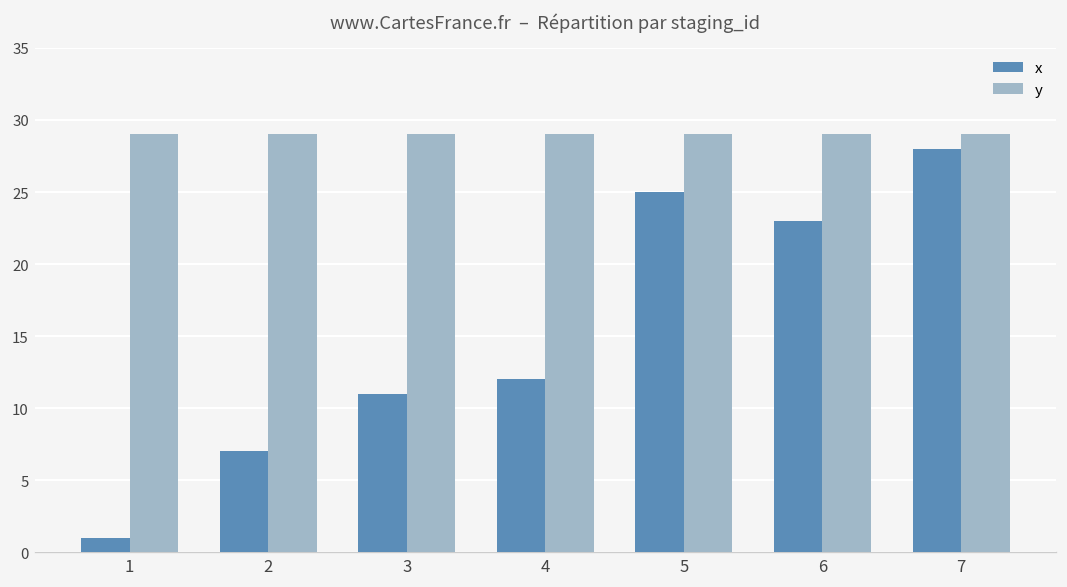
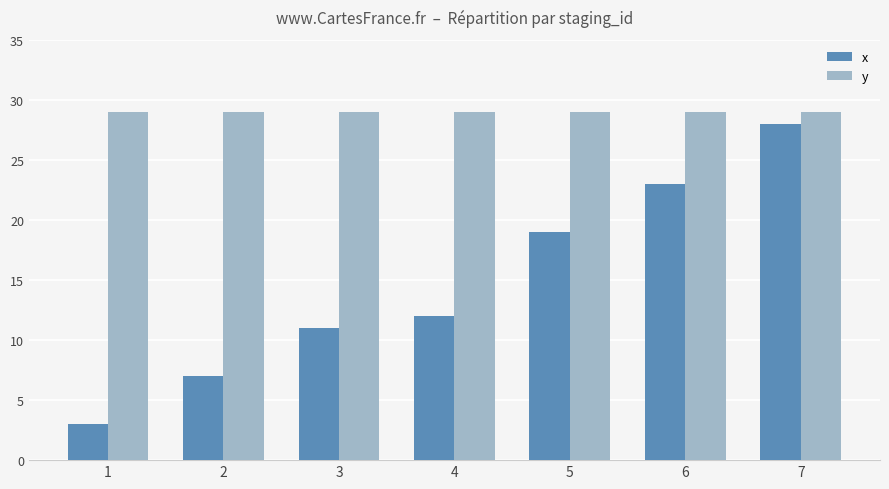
  {
    "x": {
-     "1": 1,
+     "1": 3,
      "2": 7,
      "3": 11,
      "4": 12,
-     "5": 25,
+     "5": 19,
      "6": 23,
      "7": 28
    },
    "y": {
      "1": 29,
      "2": 29,
      "3": 29,
      "4": 29,
      "5": 29,
      "6": 29,
      "7": 29
    }
  }
